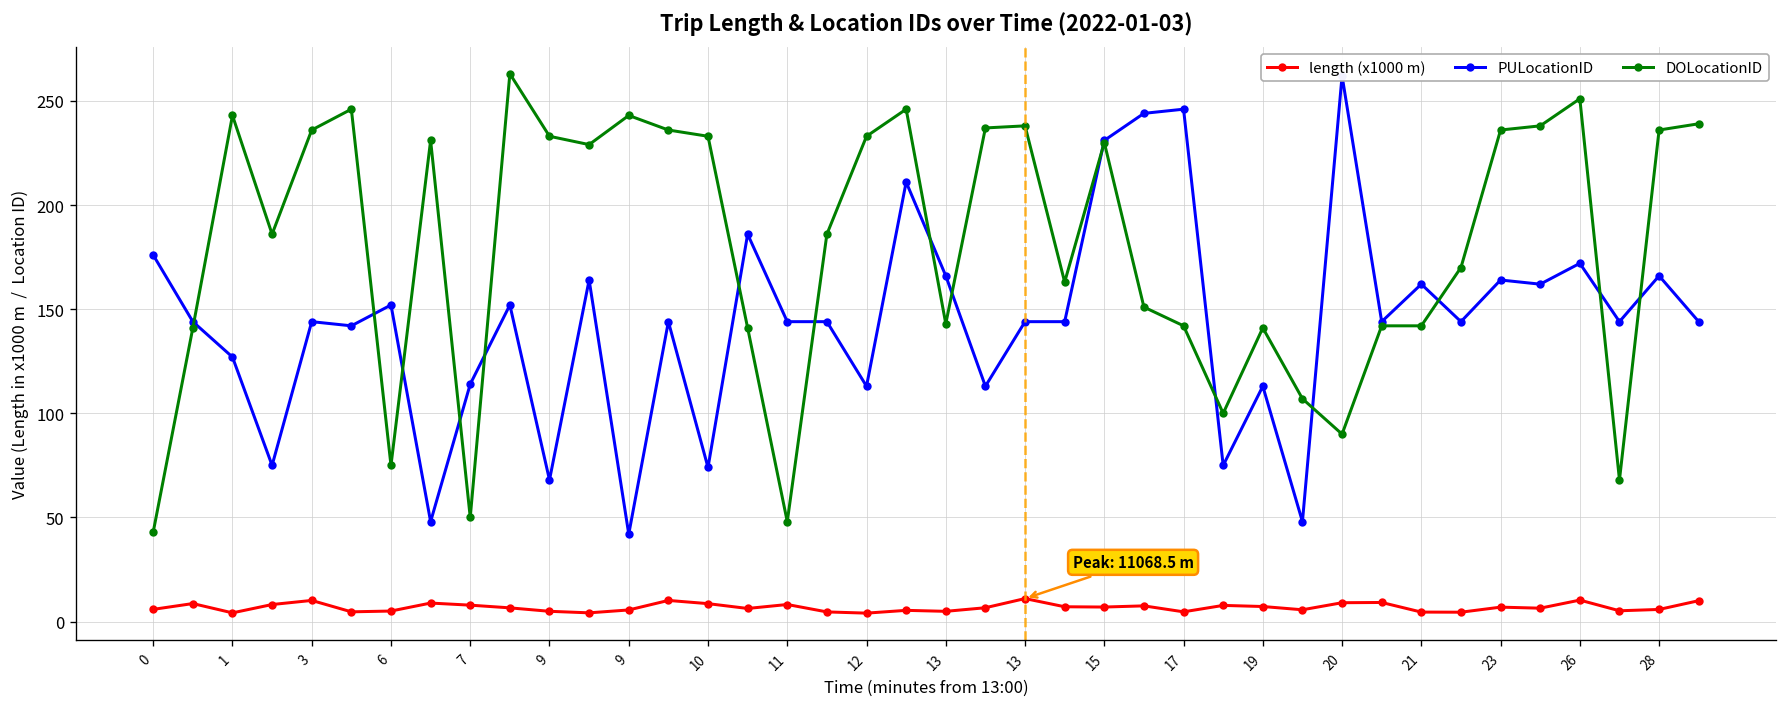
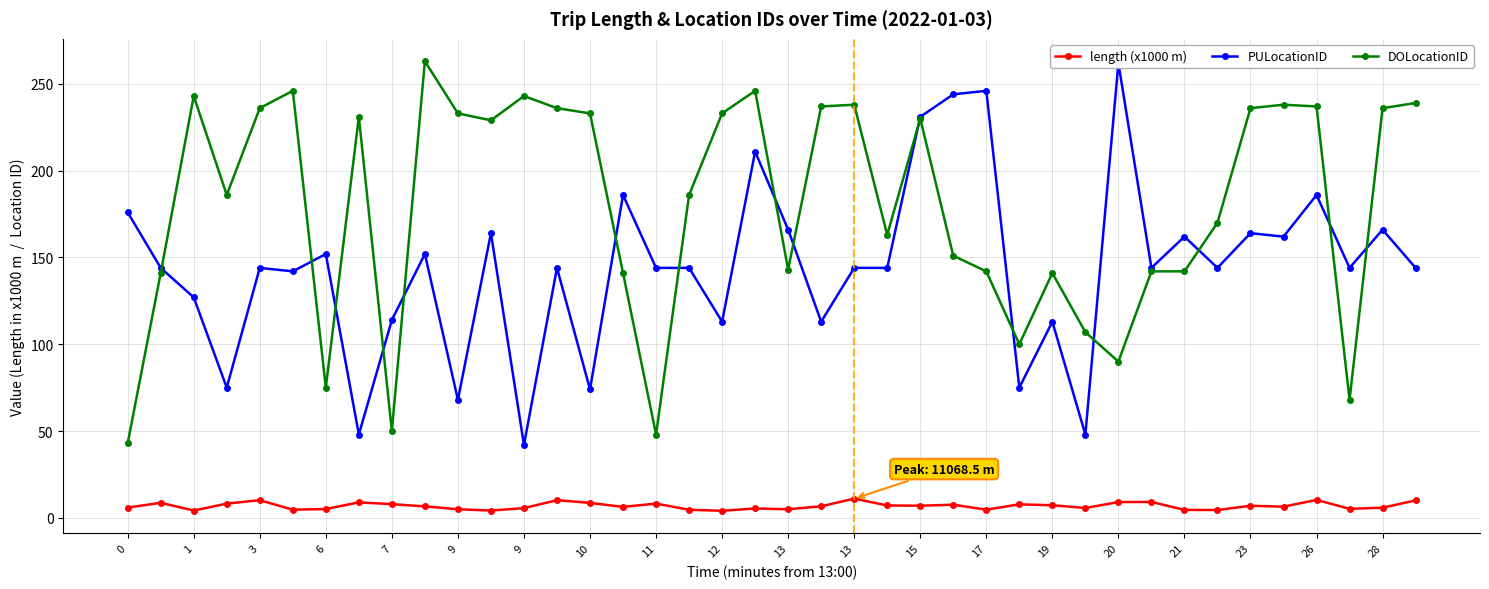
  {
    "length (x1000 m)": {
      "0": 6,
      "6": 5,
      "10": 9,
      "12": 4,
      "20": 9,
      "26": 10,
      "28": 6
    },
    "PULocationID": {
      "0": 176,
      "6": 152,
      "10": 74,
      "12": 113,
-     "26": 172,
+     "26": 186,
      "28": 166
    },
    "DOLocationID": {
      "0": 43,
      "6": 75,
      "10": 233,
      "12": 233,
      "20": 90,
-     "26": 251,
+     "26": 237,
      "28": 236
    }
  }
